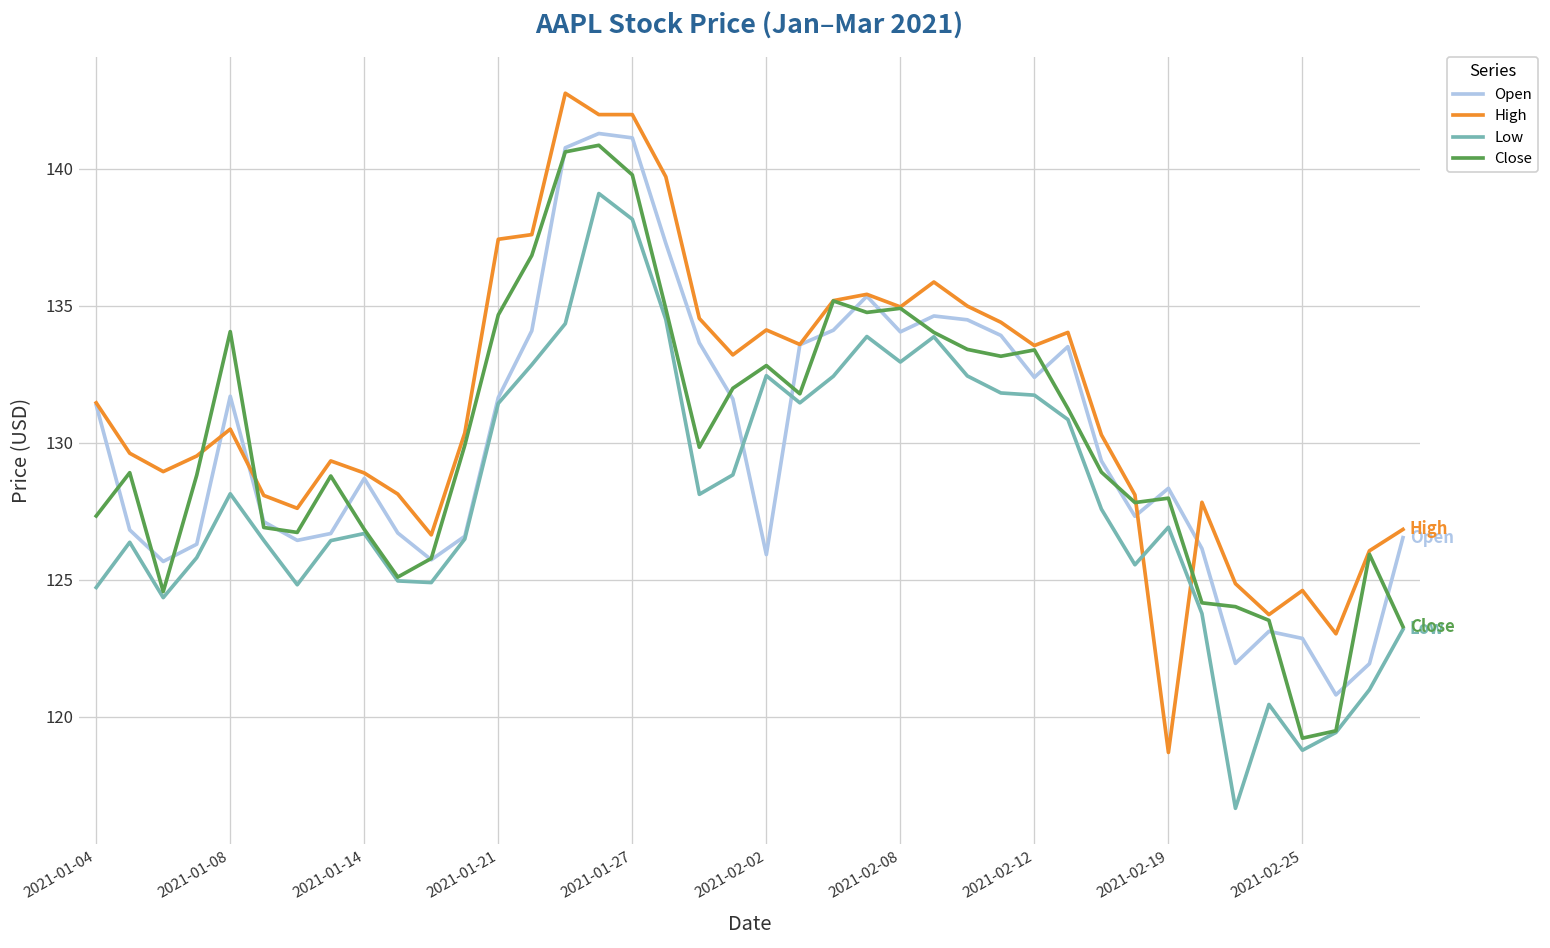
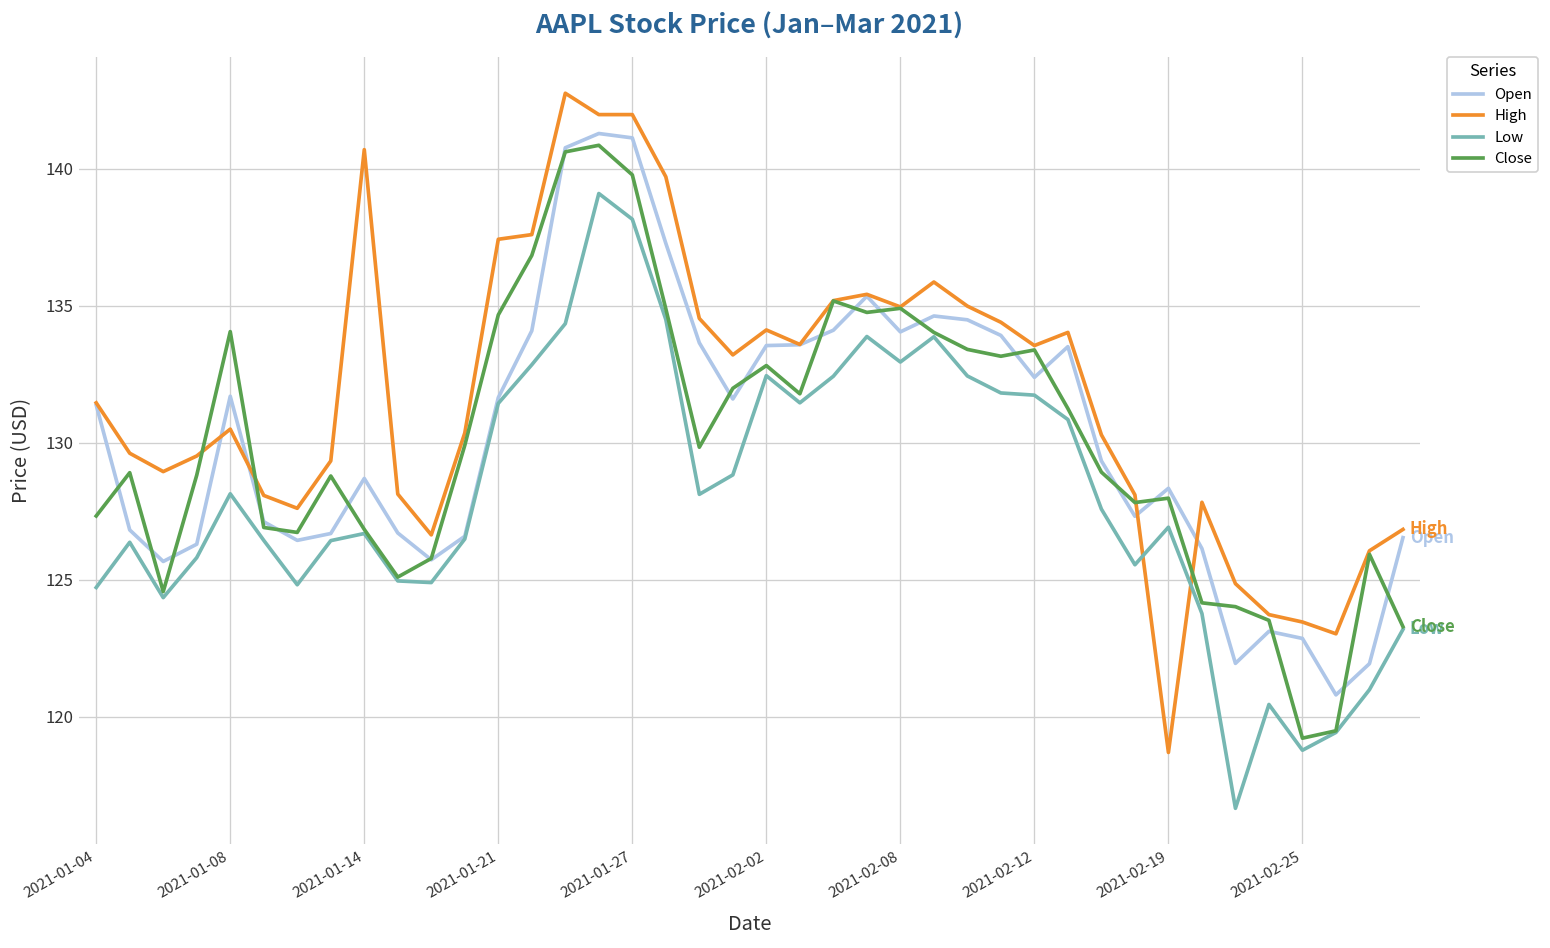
  {
    "Open": {
      "2021-01-08": 131.7,
      "2021-01-14": 128.7,
      "2021-01-21": 131.7,
      "2021-01-27": 141.1,
-     "2021-02-02": 125.9,
+     "2021-02-02": 133.6,
      "2021-02-08": 134.1,
      "2021-02-12": 132.4,
      "2021-02-19": 128.3,
      "2021-02-25": 122.9
    },
    "High": {
      "2021-01-08": 130.5,
-     "2021-01-14": 128.9,
+     "2021-01-14": 140.7,
      "2021-01-21": 137.4,
      "2021-01-27": 142.0,
      "2021-02-02": 134.1,
      "2021-02-12": 133.6,
      "2021-02-19": 118.7,
-     "2021-02-25": 124.6
+     "2021-02-25": 123.5
    },
    "Low": {
      "2021-01-04": 124.7,
      "2021-01-08": 128.1,
      "2021-01-14": 126.7,
      "2021-01-21": 131.4,
      "2021-01-27": 138.2,
      "2021-02-02": 132.5,
      "2021-02-08": 133.0,
      "2021-02-12": 131.7,
      "2021-02-19": 126.9,
      "2021-02-25": 118.8
    },
    "Close": {
      "2021-01-04": 127.3,
      "2021-01-08": 134.1,
      "2021-01-14": 126.8,
      "2021-01-21": 134.7,
      "2021-01-27": 139.8,
      "2021-02-02": 132.8,
      "2021-02-12": 133.4,
      "2021-02-19": 128.0,
      "2021-02-25": 119.2
    }
  }
